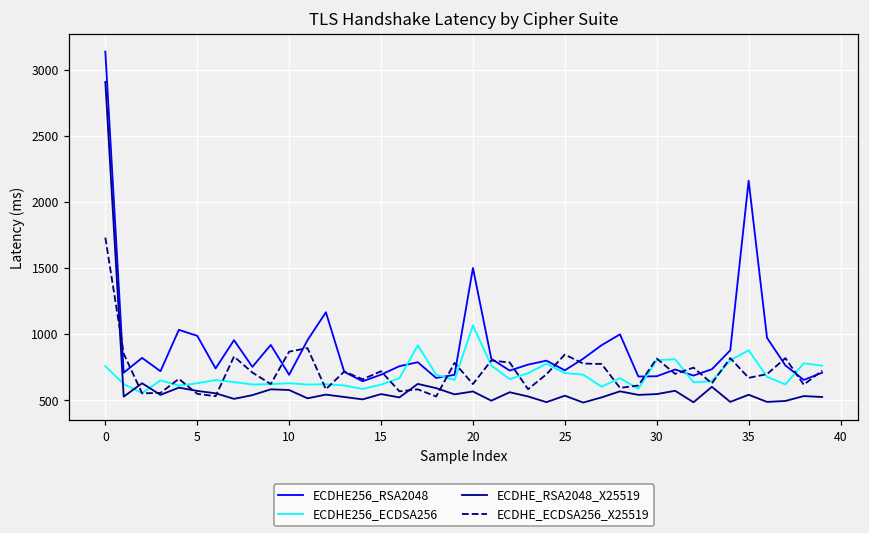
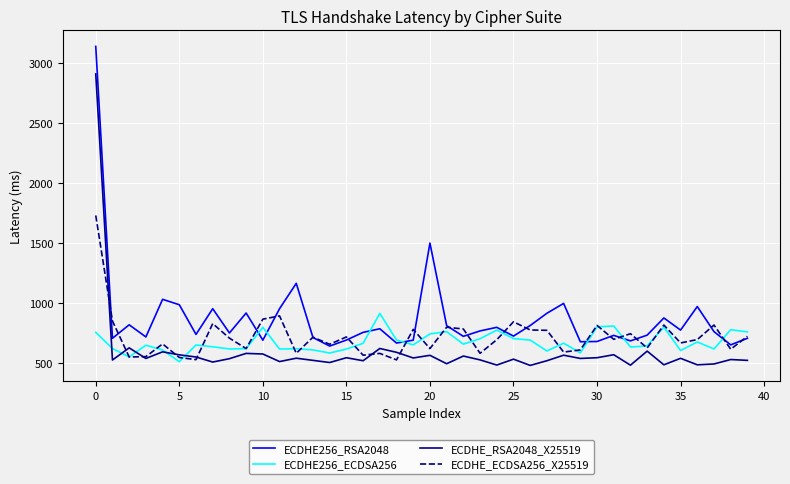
  {
    "ECDHE256_RSA2048": {
      "0": 3140,
      "5": 990,
      "10": 690,
      "15": 690,
      "20": 1500,
      "30": 680,
-     "35": 2160
+     "35": 780
    },
    "ECDHE256_ECDSA256": {
      "0": 760,
-     "5": 630,
-     "10": 630,
+     "5": 510,
+     "10": 800,
      "15": 620,
-     "20": 1070,
-     "35": 880
+     "20": 740,
+     "35": 610
    }
  }
